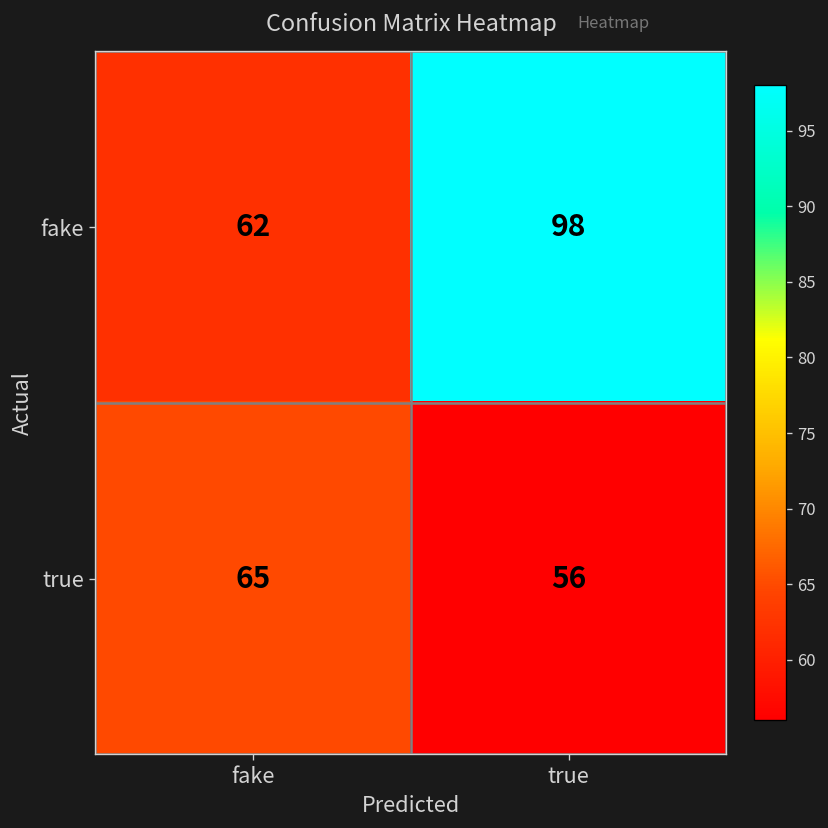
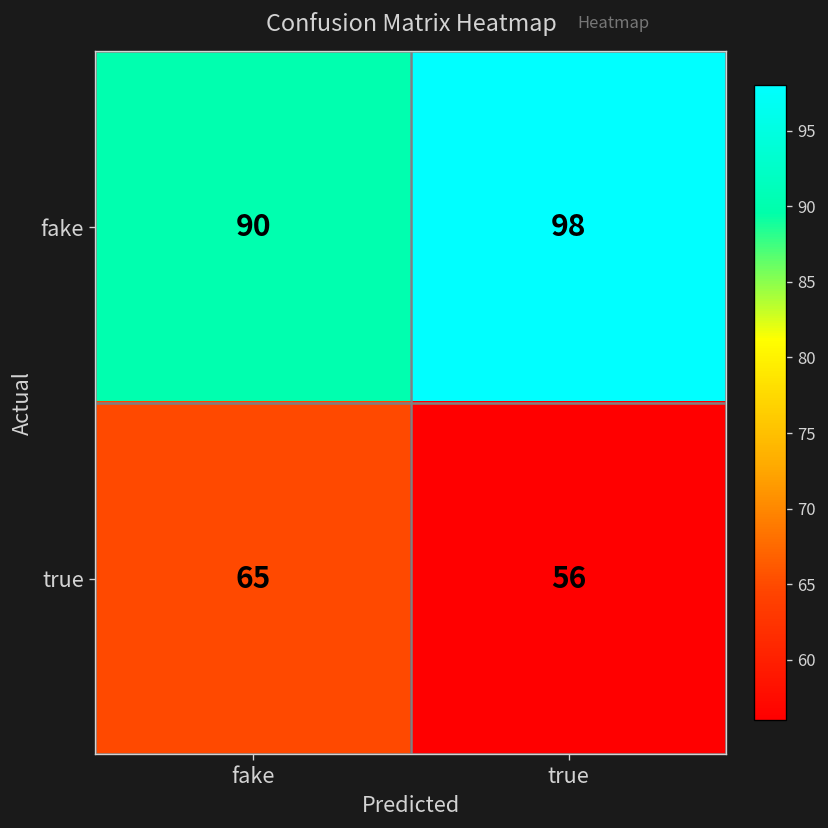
  {
    "fake": {
-     "fake": 62,
+     "fake": 90,
      "true": 98
    },
    "true": {
      "fake": 65,
      "true": 56
    }
  }
